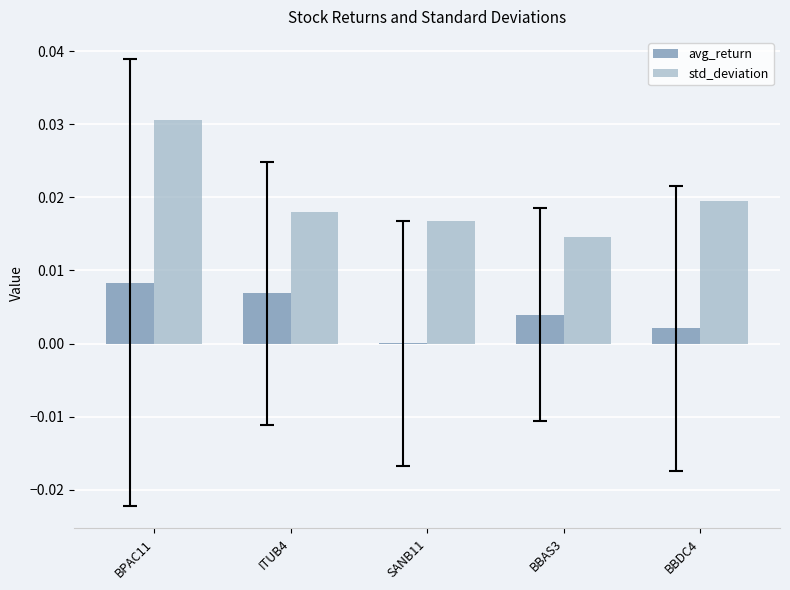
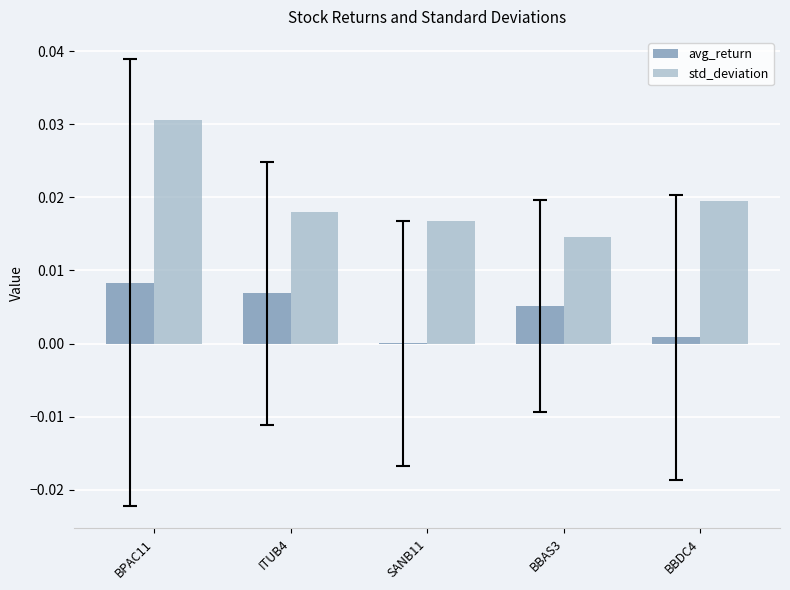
  {
    "avg_return": {
      "BPAC11": 0.008,
      "ITUB4": 0.007,
-     "BBAS3": 0.004,
-     "BBDC4": 0.002
+     "BBAS3": 0.005,
+     "BBDC4": 0.001
    },
    "std_deviation": {
      "BPAC11": 0.031,
      "ITUB4": 0.018,
      "SANB11": 0.017,
      "BBAS3": 0.015,
      "BBDC4": 0.019
    }
  }
